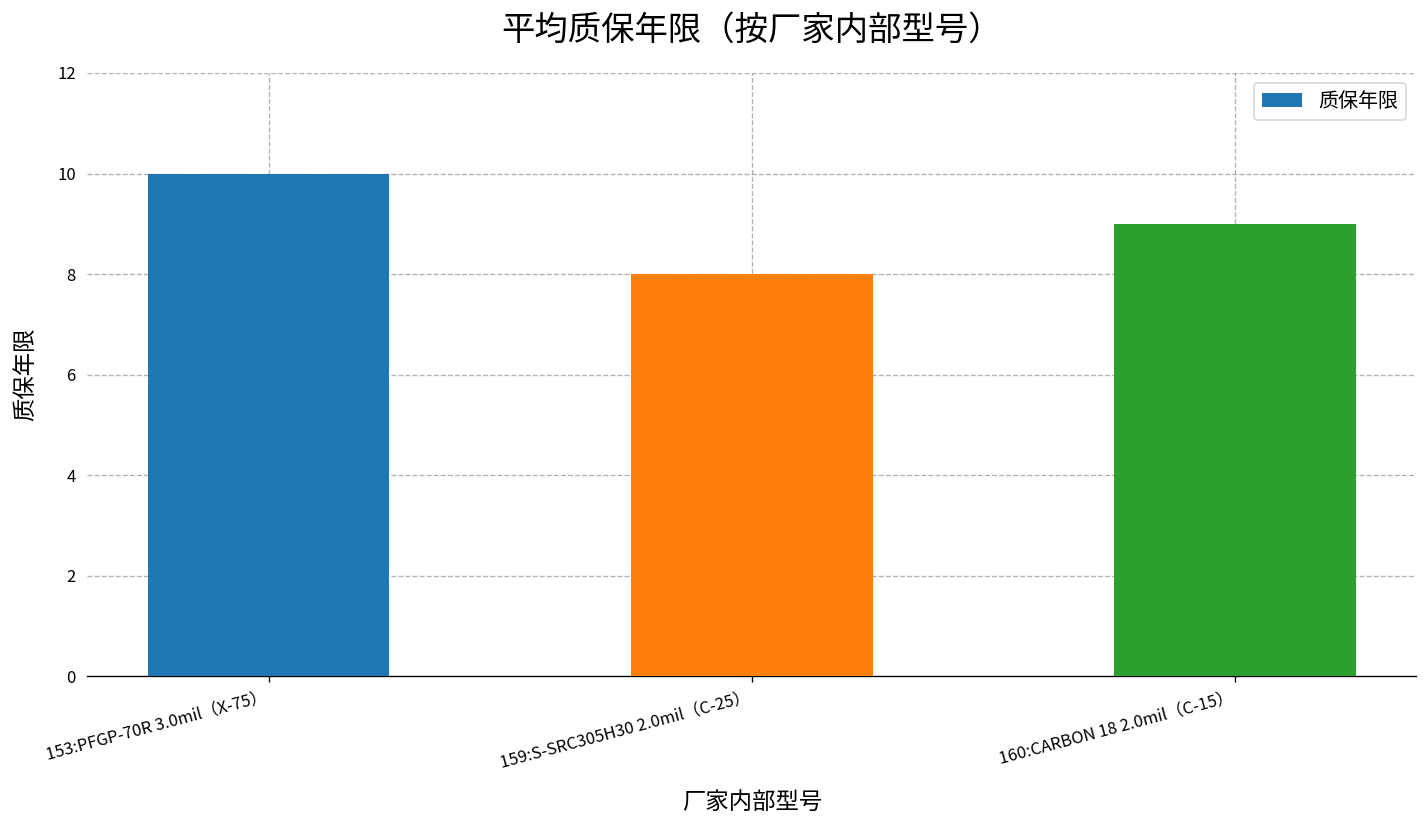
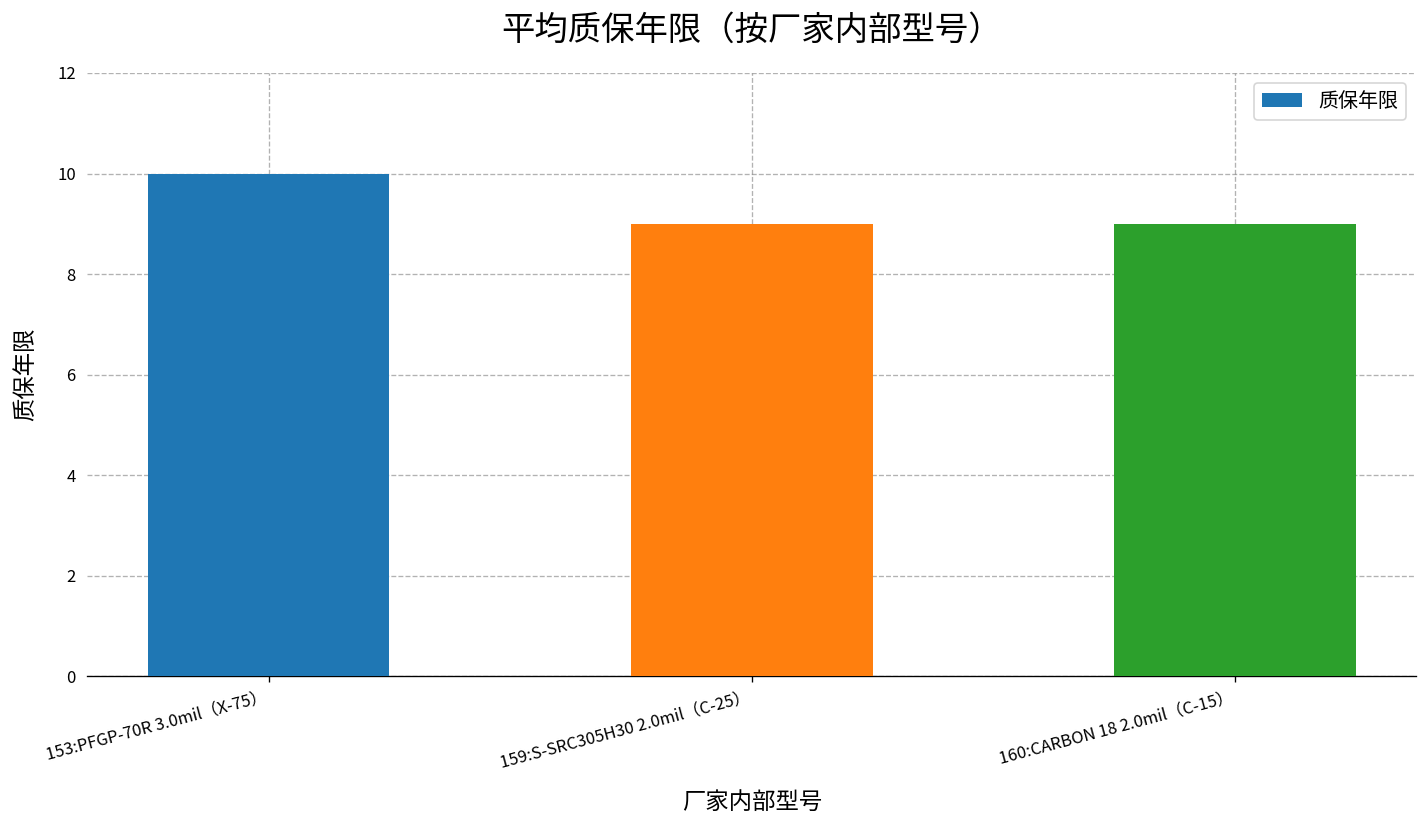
  {
    "153:PFGP-70R 3.0mil（X-75）": 10,
-   "159:S-SRC305H30 2.0mil（C-25）": 8,
+   "159:S-SRC305H30 2.0mil（C-25）": 9,
    "160:CARBON 18 2.0mil（C-15）": 9
  }
